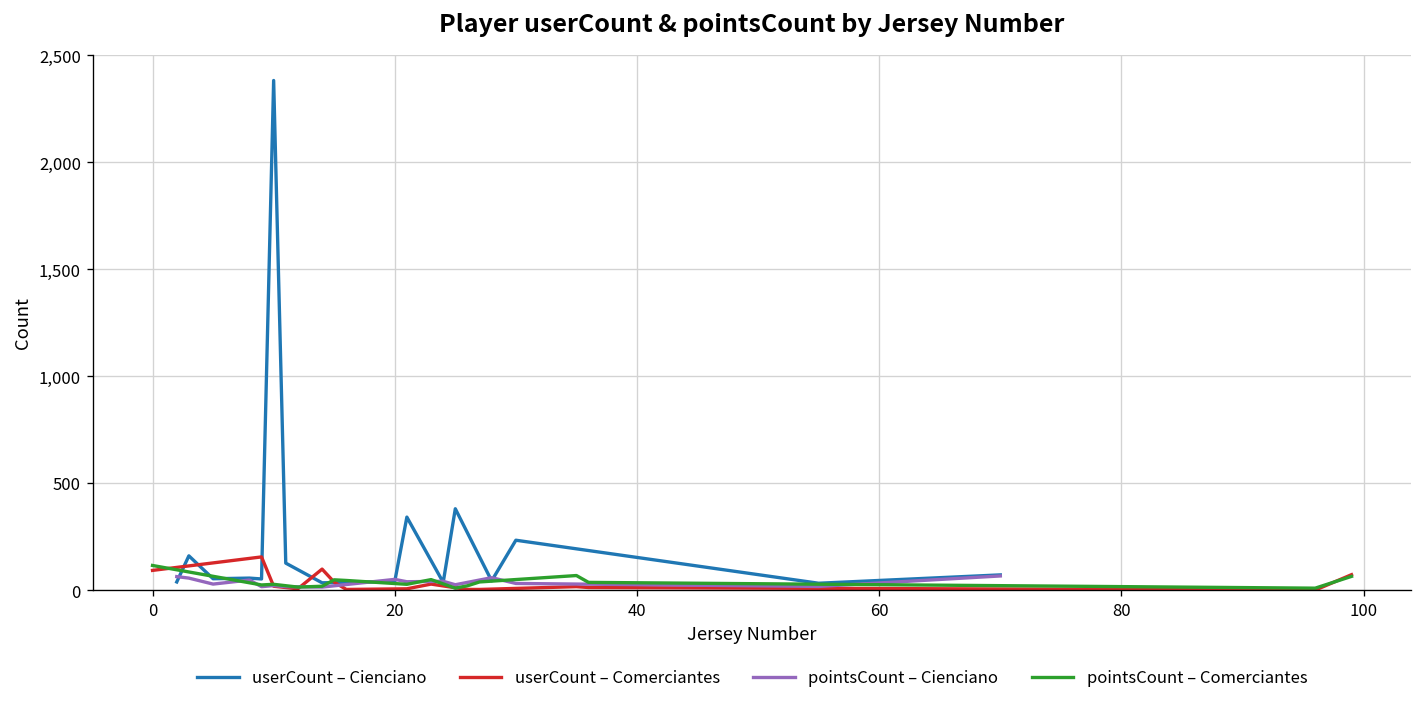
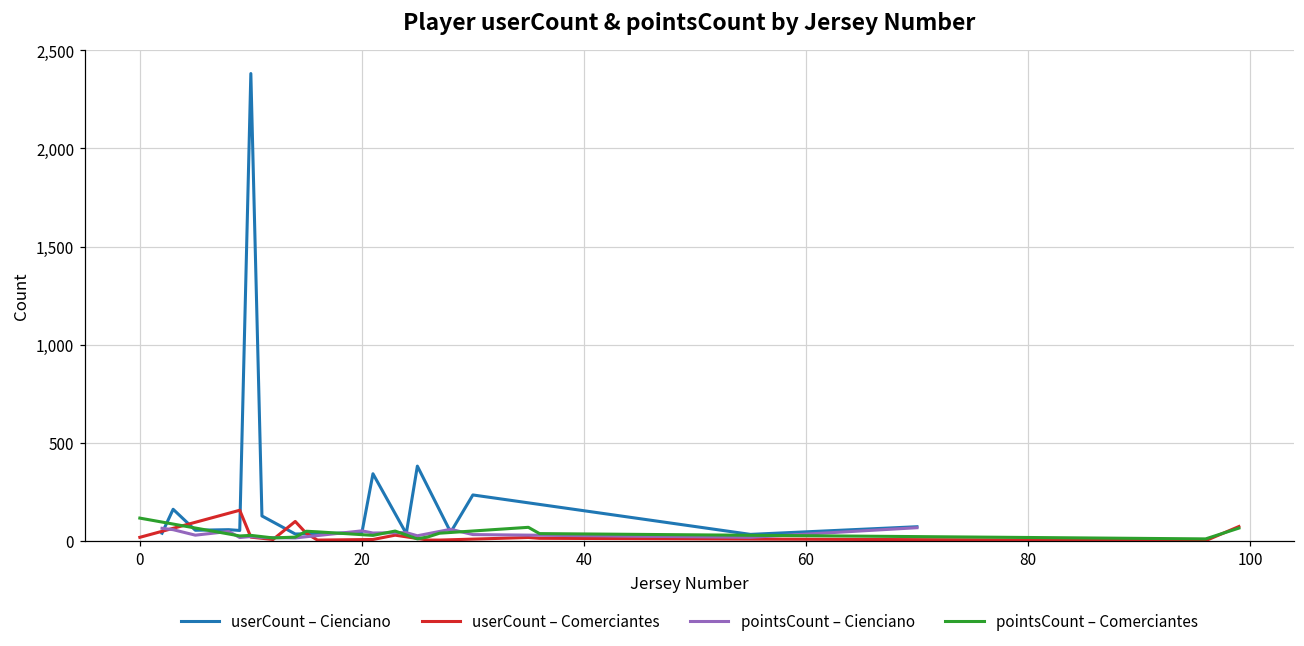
  {
    "userCount – Comerciantes": {
-     "0": 90
+     "0": 20
    },
    "pointsCount – Comerciantes": {
      "0": 120
    }
  }
